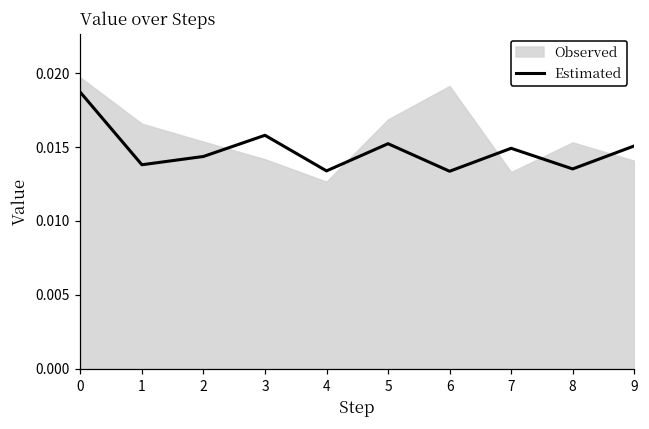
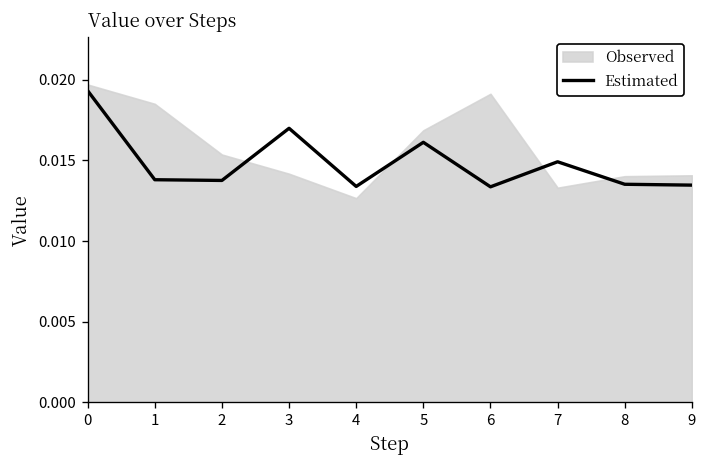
  {
    "Estimated": {
-     "0": 0.0187,
+     "0": 0.0193,
      "1": 0.0138,
-     "2": 0.0144,
-     "3": 0.0158,
+     "2": 0.0138,
+     "3": 0.0170,
      "4": 0.0134,
-     "5": 0.0152,
+     "5": 0.0161,
      "6": 0.0134,
      "7": 0.0149,
      "8": 0.0135,
-     "9": 0.0151
+     "9": 0.0135
    },
    "Observed": {
      "0": 0.0197,
-     "1": 0.0166,
+     "1": 0.0185,
      "2": 0.0154,
      "3": 0.0142,
      "4": 0.0127,
      "5": 0.0169,
      "6": 0.0191,
      "7": 0.0133,
-     "8": 0.0153,
+     "8": 0.0140,
      "9": 0.0141
    }
  }
